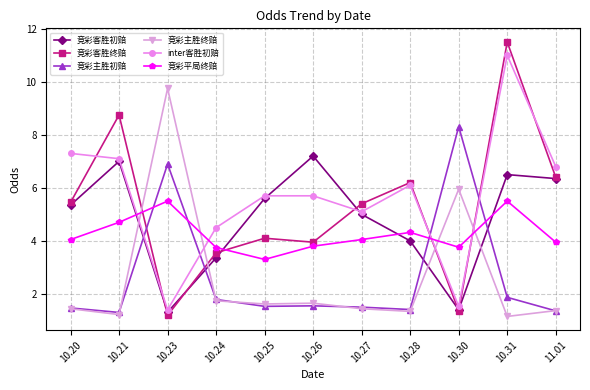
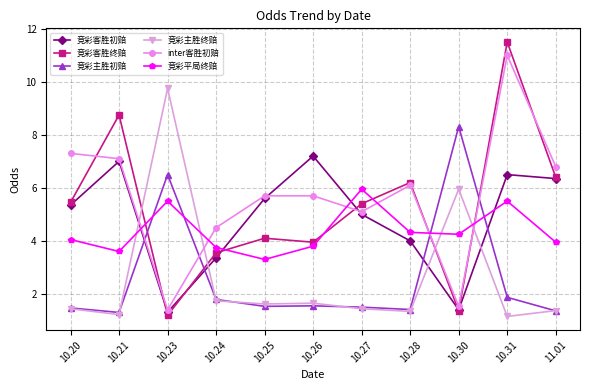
  {
    "竞彩客胜初赔": {
      "10.20": 5.4,
      "10.21": 7.0,
      "10.24": 3.4,
      "10.25": 5.6,
      "10.26": 7.2,
      "10.27": 5.0,
      "10.28": 4.0,
      "10.31": 6.5
    },
    "竞彩客胜终赔": {
      "10.20": 5.5,
      "10.21": 8.8,
      "10.23": 1.2,
      "10.24": 3.6,
      "10.25": 4.1,
      "10.26": 4.0,
      "10.27": 5.4,
      "10.28": 6.2,
      "10.31": 11.5
    },
    "竞彩主胜初赔": {
-     "10.23": 6.9,
+     "10.23": 6.5,
      "10.26": 1.6,
      "10.30": 8.3,
      "10.31": 1.9
    },
    "竞彩平局终赔": {
      "10.20": 4.1,
-     "10.21": 4.7,
+     "10.21": 3.6,
      "10.23": 5.5,
      "10.24": 3.8,
      "10.25": 3.3,
      "10.26": 3.8,
-     "10.27": 4.1,
+     "10.27": 6.0,
      "10.28": 4.3,
-     "10.30": 3.8,
+     "10.30": 4.3,
      "10.31": 5.5,
      "11.01": 4.0
    }
  }
